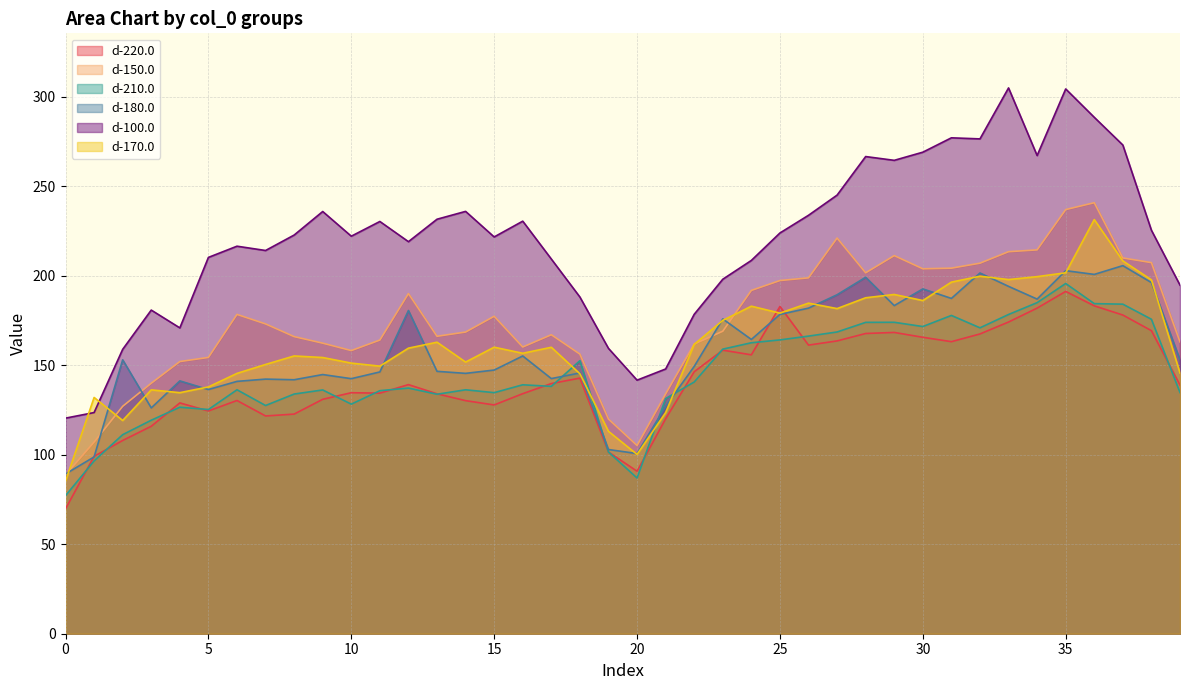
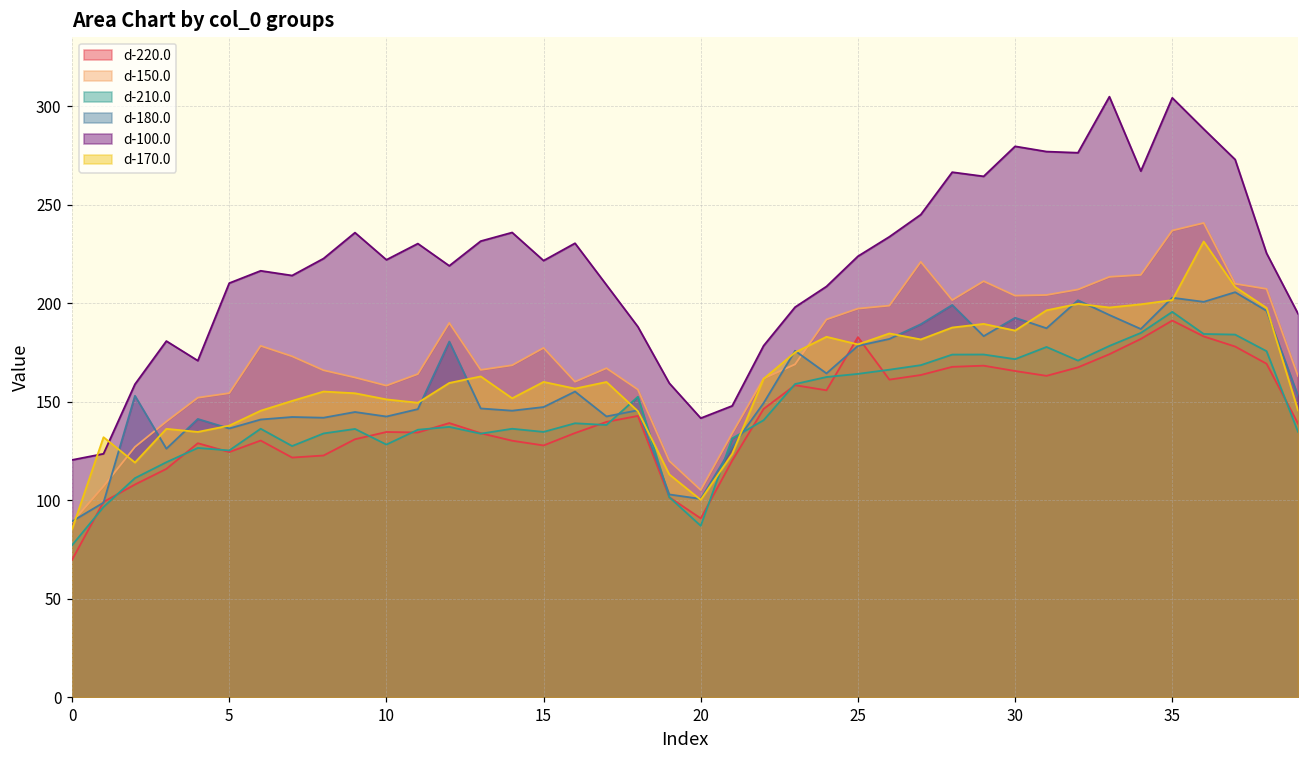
  {
    "d-220.0": {
      "0": 70,
      "10": 135,
      "15": 128,
      "20": 91,
      "25": 183,
      "30": 166,
      "35": 191
    },
    "d-100.0": {
      "0": 120,
      "5": 210,
      "10": 222,
      "15": 222,
      "20": 142,
      "25": 224,
-     "30": 269,
+     "30": 280,
      "35": 304
    }
  }
